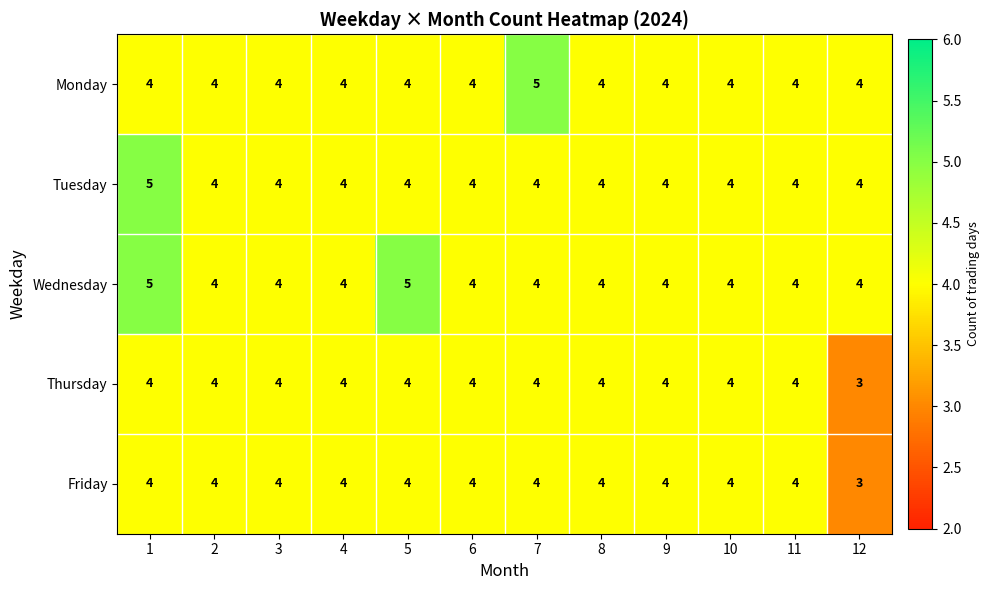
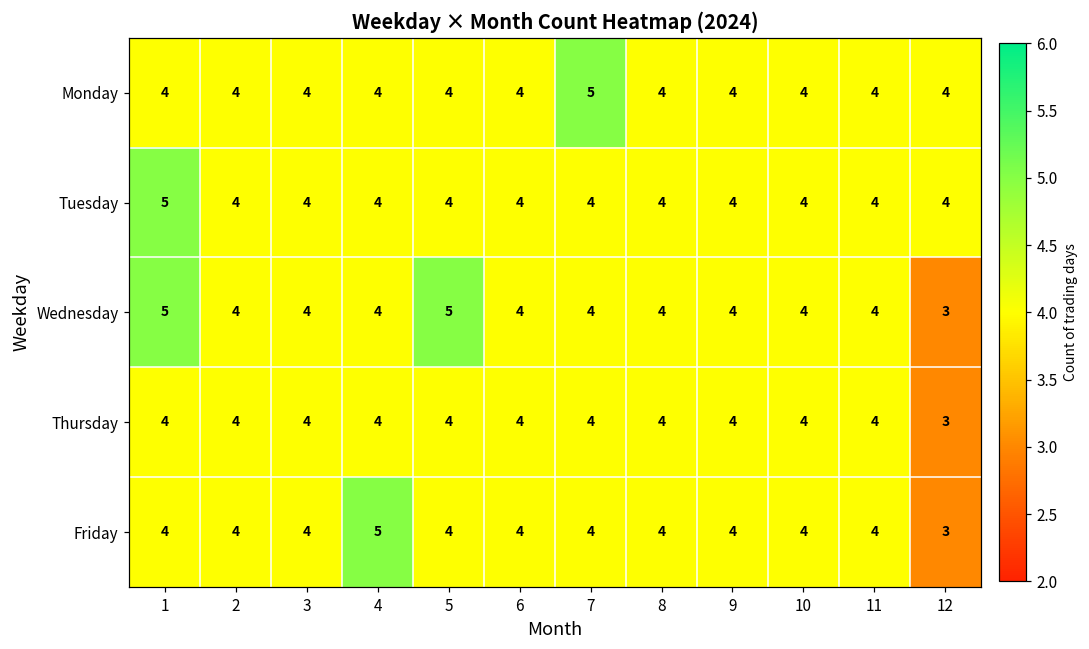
  {
    "Monday": {
      "1": 4,
      "2": 4,
      "3": 4,
      "4": 4,
      "5": 4,
      "6": 4,
      "7": 5,
      "8": 4,
      "9": 4,
      "10": 4,
      "11": 4,
      "12": 4
    },
    "Tuesday": {
      "1": 5,
      "2": 4,
      "3": 4,
      "4": 4,
      "5": 4,
      "6": 4,
      "7": 4,
      "8": 4,
      "9": 4,
      "10": 4,
      "11": 4,
      "12": 4
    },
    "Wednesday": {
      "1": 5,
      "2": 4,
      "3": 4,
      "4": 4,
      "5": 5,
      "6": 4,
      "7": 4,
      "8": 4,
      "9": 4,
      "10": 4,
      "11": 4,
-     "12": 4
+     "12": 3
    },
    "Thursday": {
      "1": 4,
      "2": 4,
      "3": 4,
      "4": 4,
      "5": 4,
      "6": 4,
      "7": 4,
      "8": 4,
      "9": 4,
      "10": 4,
      "11": 4,
      "12": 3
    },
    "Friday": {
      "1": 4,
      "2": 4,
      "3": 4,
-     "4": 4,
+     "4": 5,
      "5": 4,
      "6": 4,
      "7": 4,
      "8": 4,
      "9": 4,
      "10": 4,
      "11": 4,
      "12": 3
    }
  }
